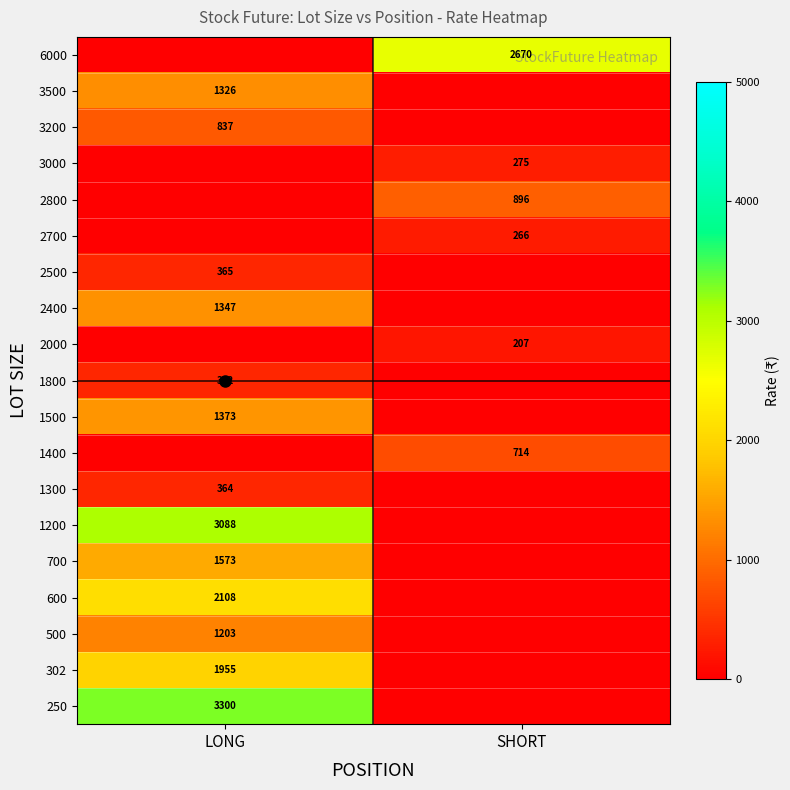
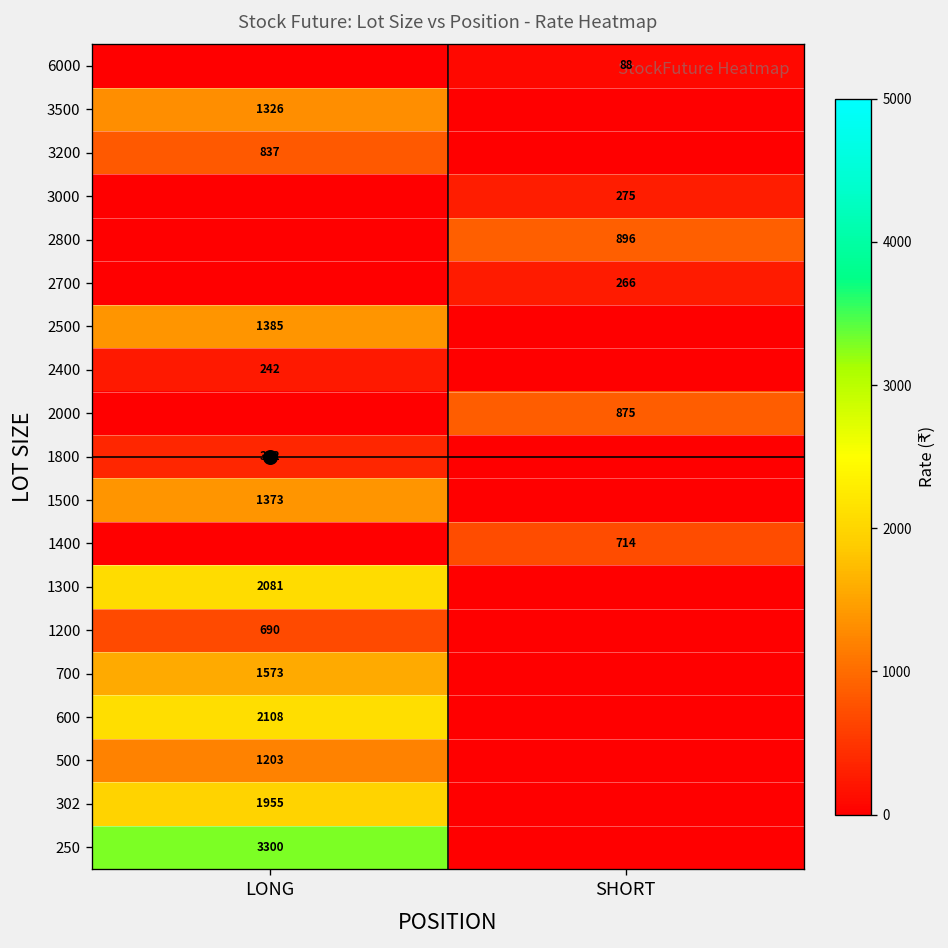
  {
    "6000": {
-     "SHORT": 2670
+     "SHORT": 88
    },
    "3500": {
      "LONG": 1326
    },
    "3200": {
      "LONG": 837
    },
    "3000": {
      "SHORT": 275
    },
    "2800": {
      "SHORT": 896
    },
    "2700": {
      "SHORT": 266
    },
    "2500": {
-     "LONG": 365
+     "LONG": 1385
    },
    "2400": {
-     "LONG": 1347
+     "LONG": 242
    },
    "2000": {
-     "SHORT": 207
+     "SHORT": 875
    },
    "1500": {
      "LONG": 1373
    },
    "1400": {
      "SHORT": 714
    },
    "1300": {
-     "LONG": 364
+     "LONG": 2081
    },
    "1200": {
-     "LONG": 3088
+     "LONG": 690
    },
    "700": {
      "LONG": 1573
    },
    "600": {
      "LONG": 2108
    },
    "500": {
      "LONG": 1203
    },
    "302": {
      "LONG": 1955
    },
    "250": {
      "LONG": 3300
    }
  }
